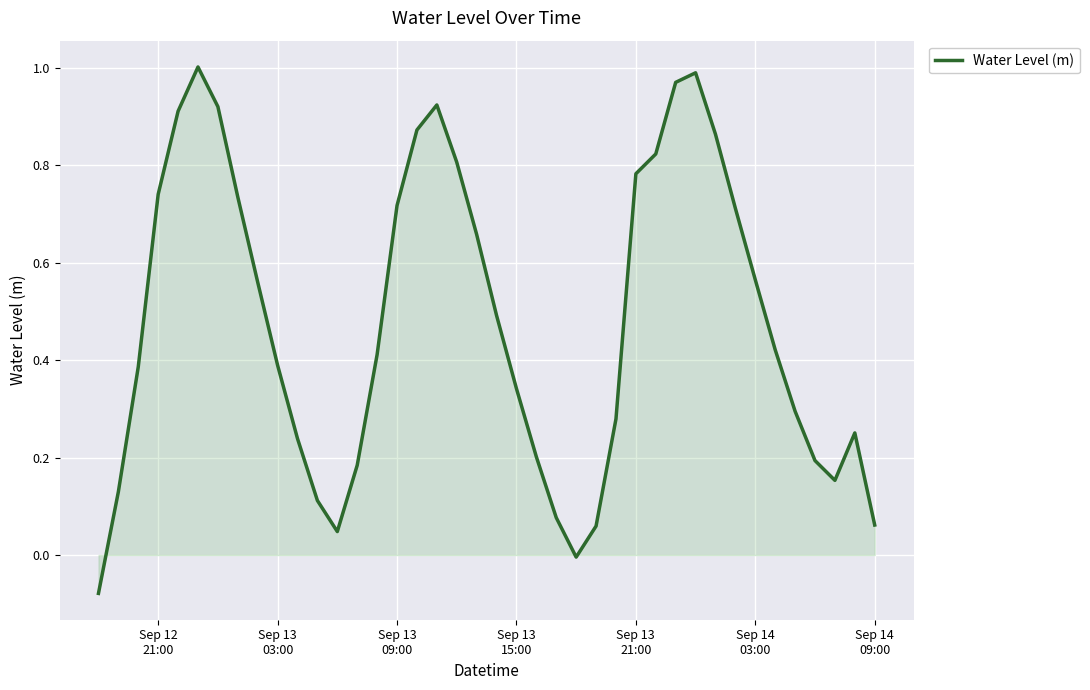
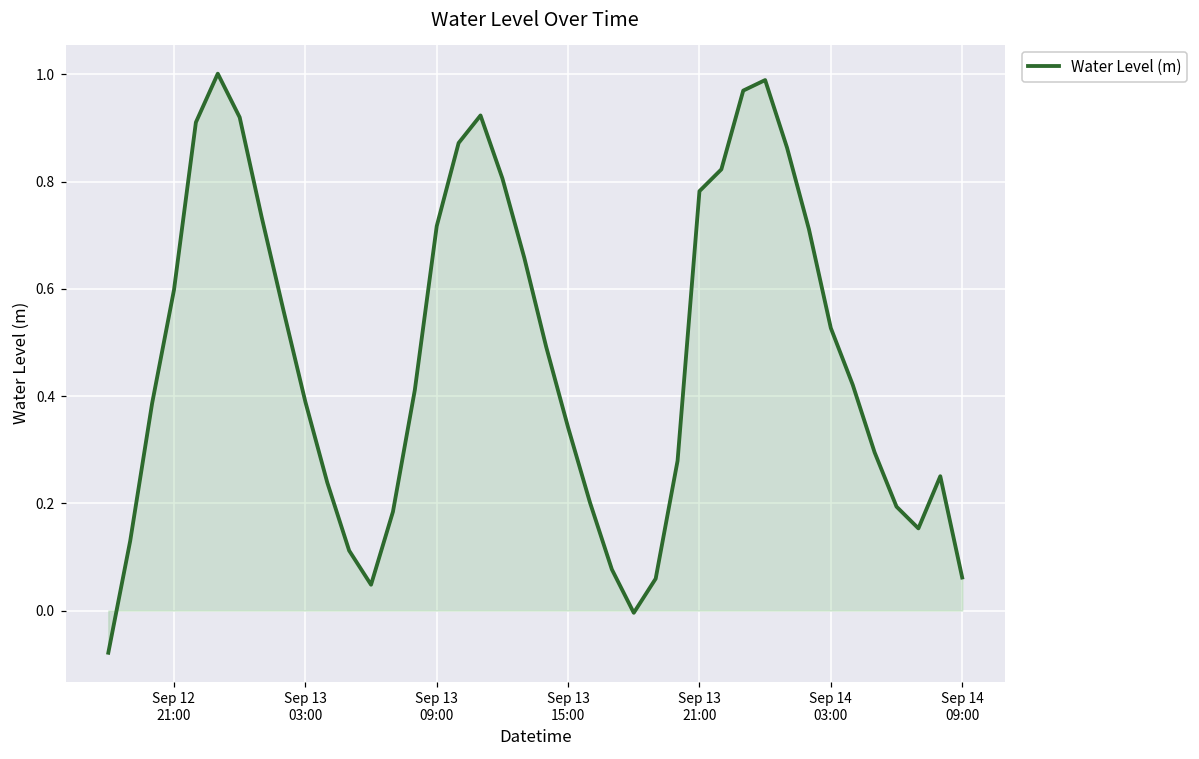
  {
    "Water Level (m)": {
-     "Sep 12 21:00": 0.74,
-     "Sep 14 03:00": 0.56
+     "Sep 12 21:00": 0.60,
+     "Sep 14 03:00": 0.53
    }
  }
